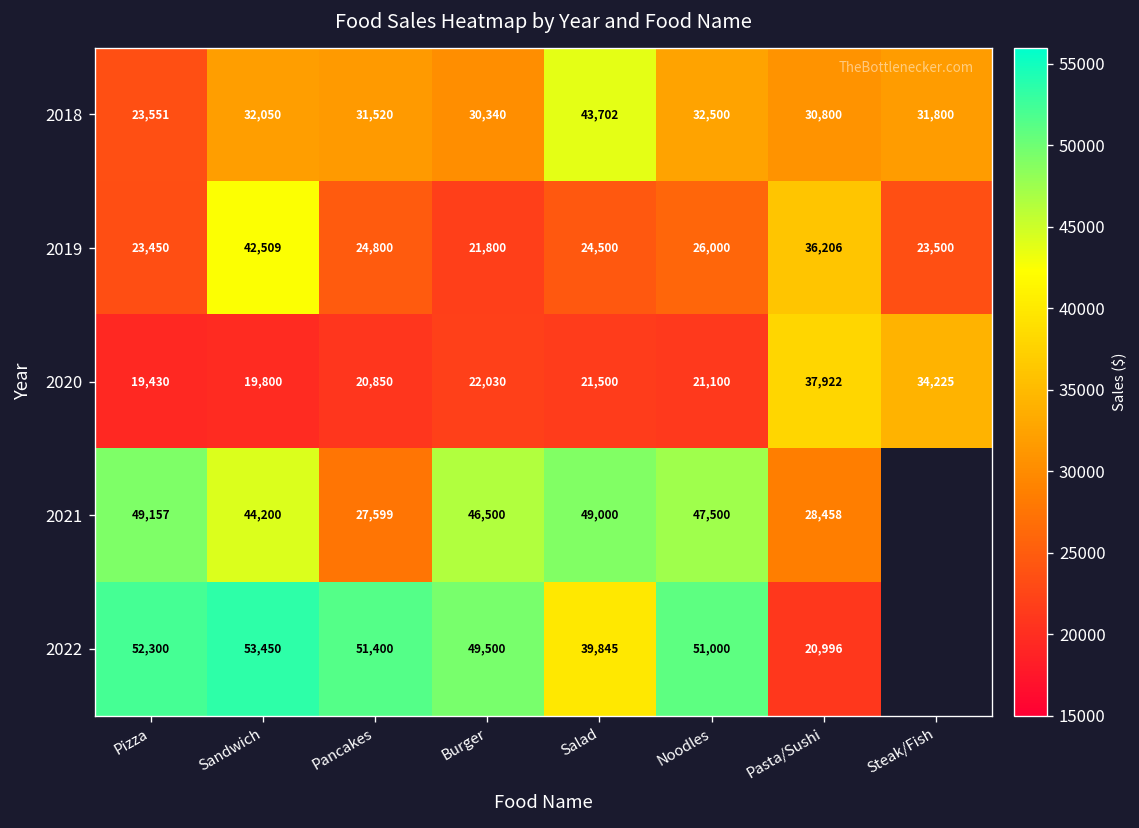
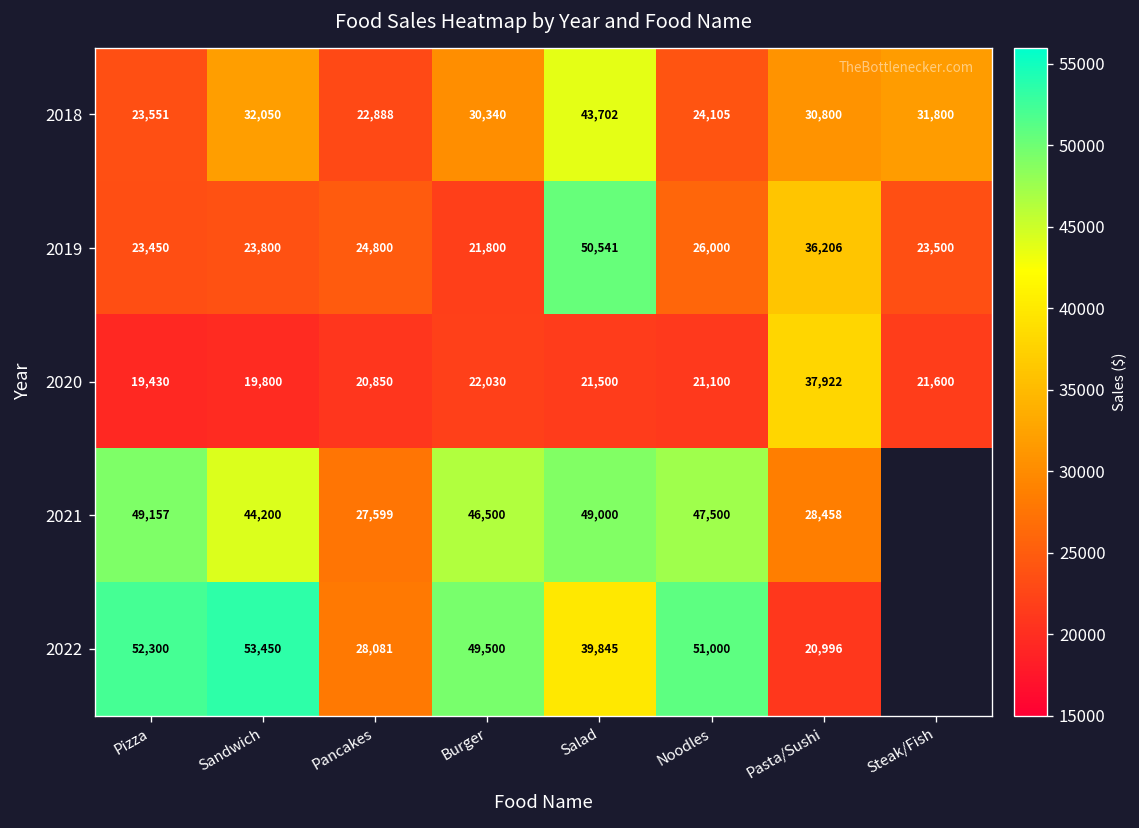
  {
    "2018": {
      "Pizza": "23,551",
      "Sandwich": "32,050",
-     "Pancakes": "31,520",
+     "Pancakes": "22,888",
      "Burger": "30,340",
      "Salad": "43,702",
-     "Noodles": "32,500",
+     "Noodles": "24,105",
      "Pasta/Sushi": "30,800"
    },
    "2019": {
      "Pizza": "23,450",
-     "Sandwich": "42,509",
+     "Sandwich": "23,800",
      "Pancakes": "24,800",
      "Burger": "21,800",
-     "Salad": "24,500",
+     "Salad": "50,541",
      "Noodles": "26,000",
      "Pasta/Sushi": "36,206",
      "Steak/Fish": "23,500"
    },
    "2020": {
      "Pizza": "19,430",
      "Sandwich": "19,800",
      "Pancakes": "20,850",
      "Burger": "22,030",
      "Salad": "21,500",
      "Noodles": "21,100",
      "Pasta/Sushi": "37,922",
-     "Steak/Fish": "34,225"
+     "Steak/Fish": "21,600"
    },
    "2021": {
      "Pizza": "49,157",
      "Sandwich": "44,200",
      "Pancakes": "27,599",
      "Burger": "46,500",
      "Salad": "49,000",
      "Noodles": "47,500",
      "Pasta/Sushi": "28,458"
    },
    "2022": {
      "Pizza": "52,300",
      "Sandwich": "53,450",
-     "Pancakes": "51,400",
+     "Pancakes": "28,081",
      "Burger": "49,500",
      "Salad": "39,845",
      "Noodles": "51,000",
      "Pasta/Sushi": "20,996"
    }
  }
